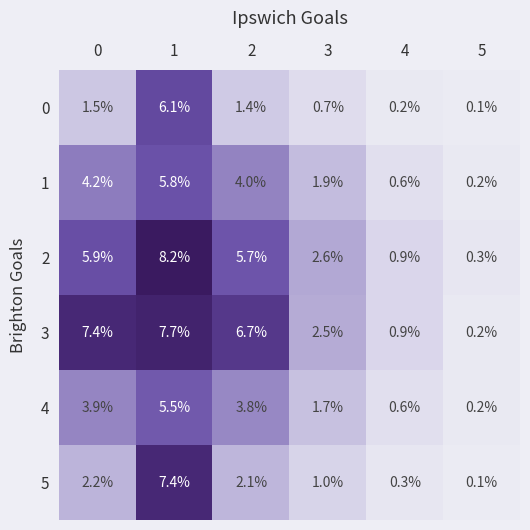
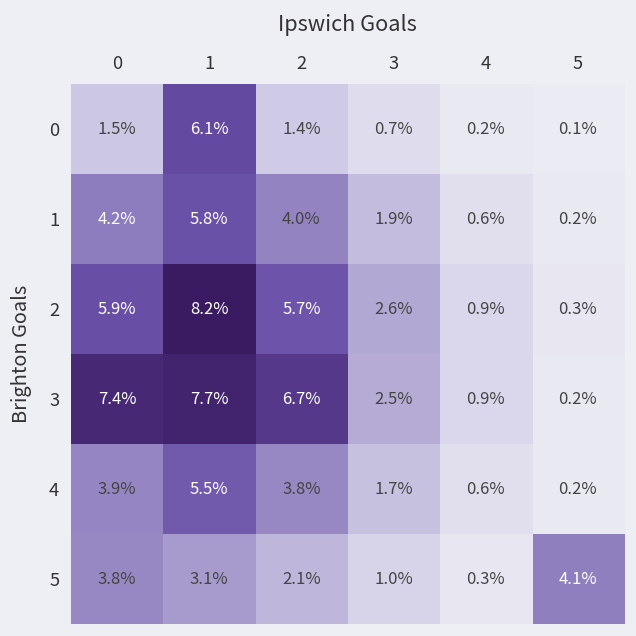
  {
    "0": {
      "0": "1.5%",
      "1": "6.1%",
      "2": "1.4%",
      "3": "0.7%",
      "4": "0.2%",
      "5": "0.1%"
    },
    "1": {
      "0": "4.2%",
      "1": "5.8%",
      "2": "4.0%",
      "3": "1.9%",
      "4": "0.6%",
      "5": "0.2%"
    },
    "2": {
      "0": "5.9%",
      "1": "8.2%",
      "2": "5.7%",
      "3": "2.6%",
      "4": "0.9%",
      "5": "0.3%"
    },
    "3": {
      "0": "7.4%",
      "1": "7.7%",
      "2": "6.7%",
      "3": "2.5%",
      "4": "0.9%",
      "5": "0.2%"
    },
    "4": {
      "0": "3.9%",
      "1": "5.5%",
      "2": "3.8%",
      "3": "1.7%",
      "4": "0.6%",
      "5": "0.2%"
    },
    "5": {
-     "0": "2.2%",
-     "1": "7.4%",
+     "0": "3.8%",
+     "1": "3.1%",
      "2": "2.1%",
      "3": "1.0%",
      "4": "0.3%",
-     "5": "0.1%"
+     "5": "4.1%"
    }
  }
